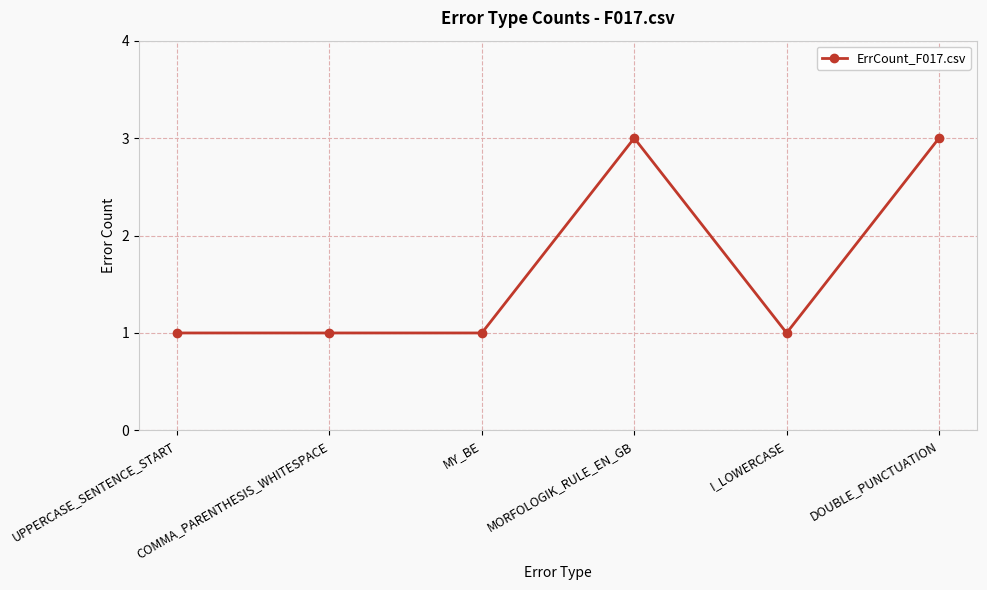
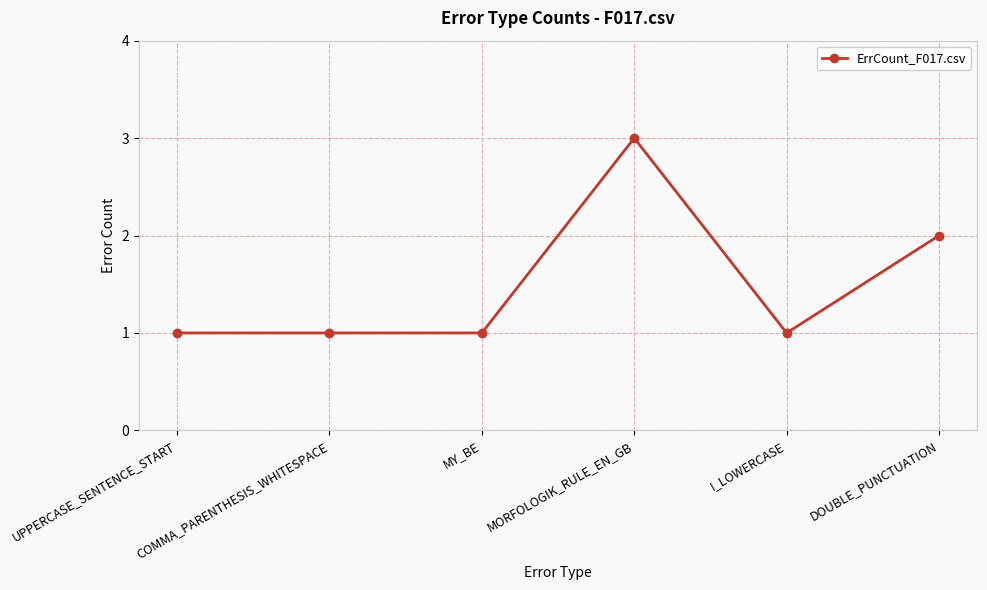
  {
    "UPPERCASE_SENTENCE_START": 1,
    "COMMA_PARENTHESIS_WHITESPACE": 1,
    "MY_BE": 1,
    "MORFOLOGIK_RULE_EN_GB": 3,
    "I_LOWERCASE": 1,
-   "DOUBLE_PUNCTUATION": 3
+   "DOUBLE_PUNCTUATION": 2
  }
